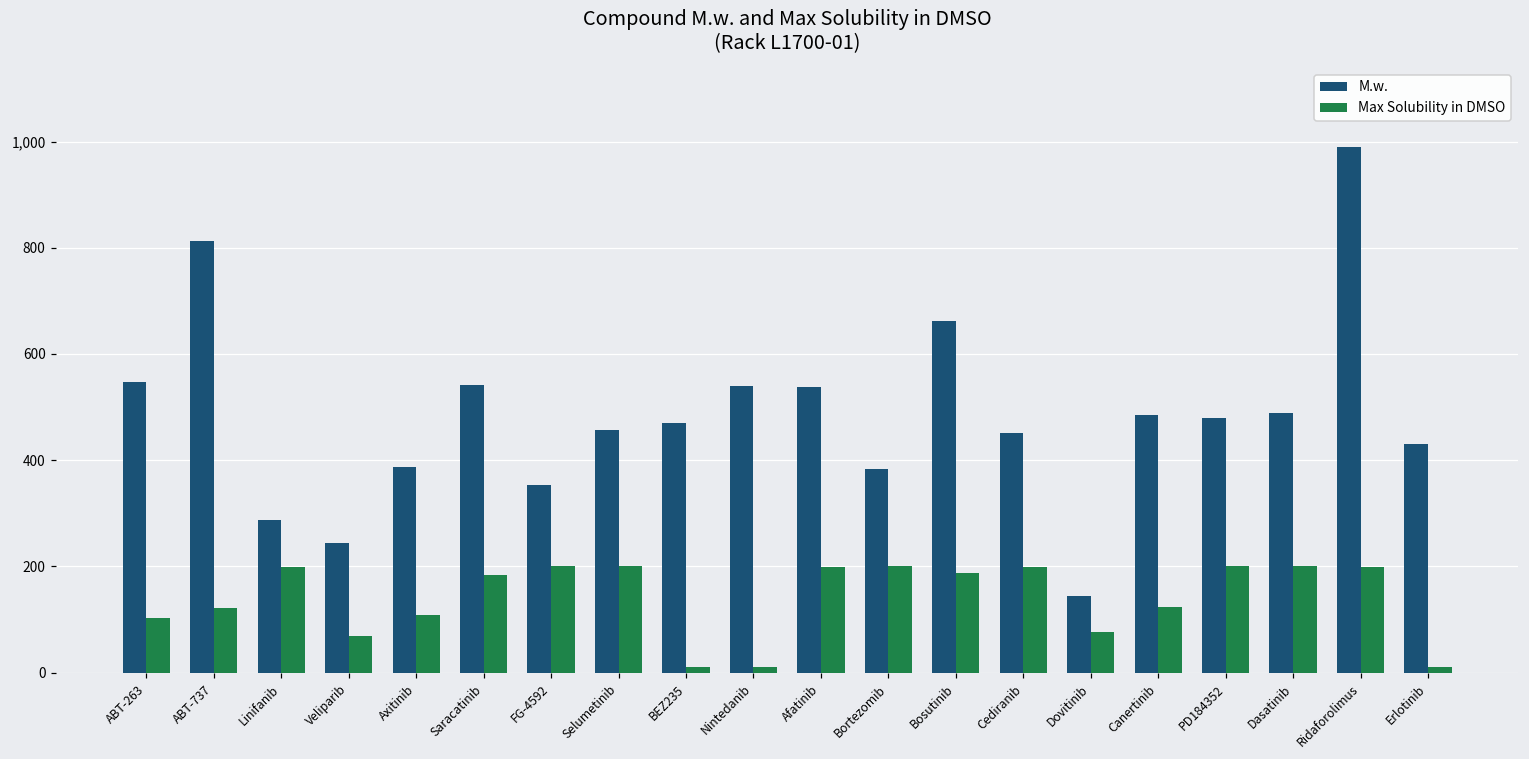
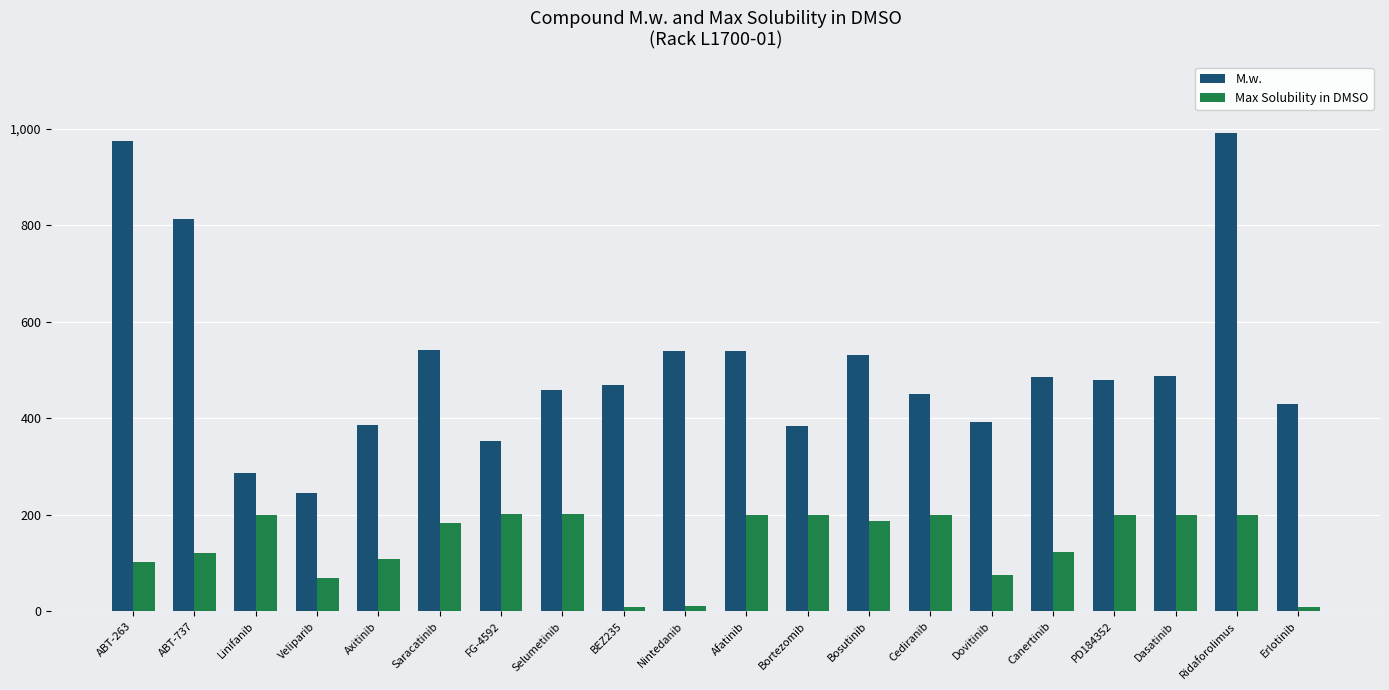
  {
    "M.w.": {
-     "ABT-263": 550,
+     "ABT-263": 970,
      "ABT-737": 810,
      "Linifanib": 290,
      "Veliparib": 240,
      "Axitinib": 390,
      "Saracatinib": 540,
      "FG-4592": 350,
      "Selumetinib": 460,
      "BEZ235": 470,
      "Nintedanib": 540,
      "Afatinib": 540,
      "Bortezomib": 380,
-     "Bosutinib": 660,
+     "Bosutinib": 530,
      "Cediranib": 450,
-     "Dovitinib": 140,
+     "Dovitinib": 390,
      "Canertinib": 490,
      "PD184352": 480,
      "Dasatinib": 490,
      "Ridaforolimus": 990,
      "Erlotinib": 430
    },
    "Max Solubility in DMSO": {
      "ABT-263": 100,
      "ABT-737": 120,
      "Linifanib": 200,
      "Veliparib": 70,
      "Axitinib": 110,
      "Saracatinib": 180,
      "FG-4592": 200,
      "Selumetinib": 200,
      "BEZ235": 10,
      "Nintedanib": 10,
      "Afatinib": 200,
      "Bortezomib": 200,
      "Bosutinib": 190,
      "Cediranib": 200,
      "Dovitinib": 80,
      "Canertinib": 120,
      "PD184352": 200,
      "Dasatinib": 200,
      "Ridaforolimus": 200,
      "Erlotinib": 10
    }
  }
